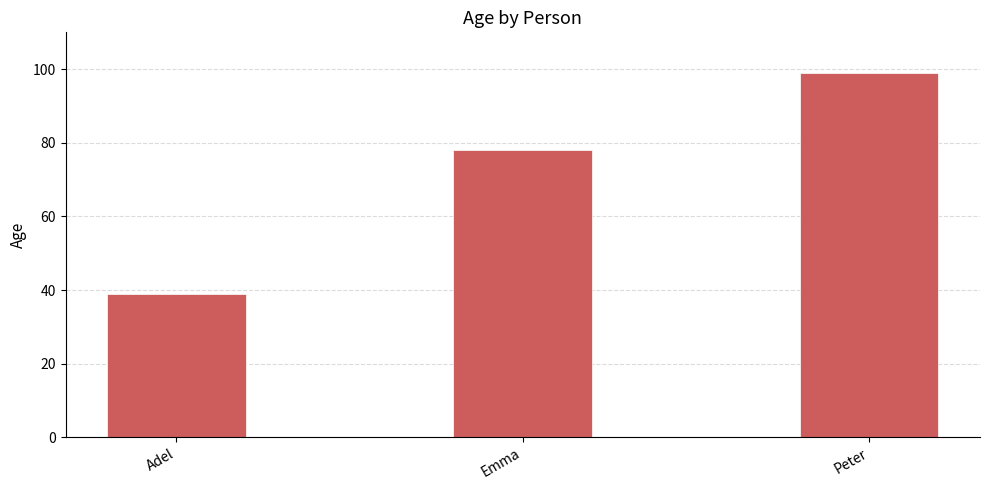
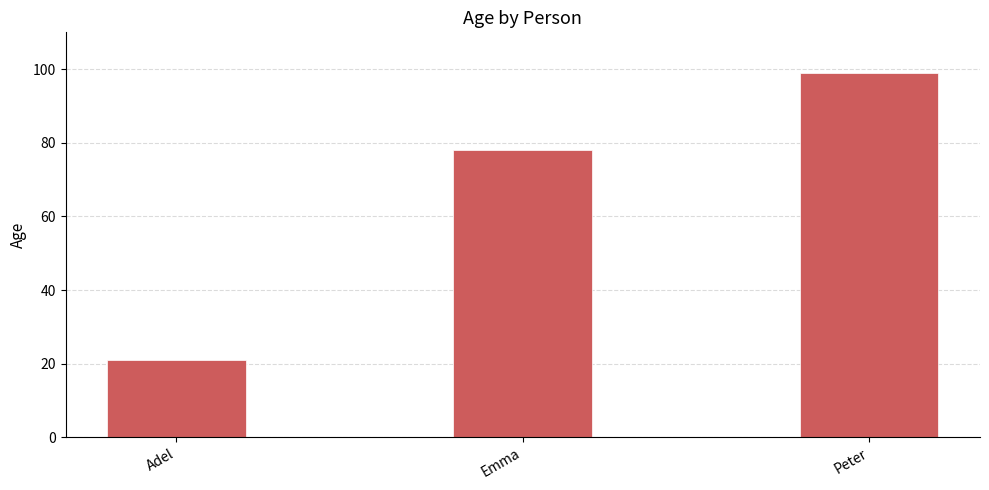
  {
-   "Adel": 39,
+   "Adel": 21,
    "Emma": 78,
    "Peter": 99
  }
